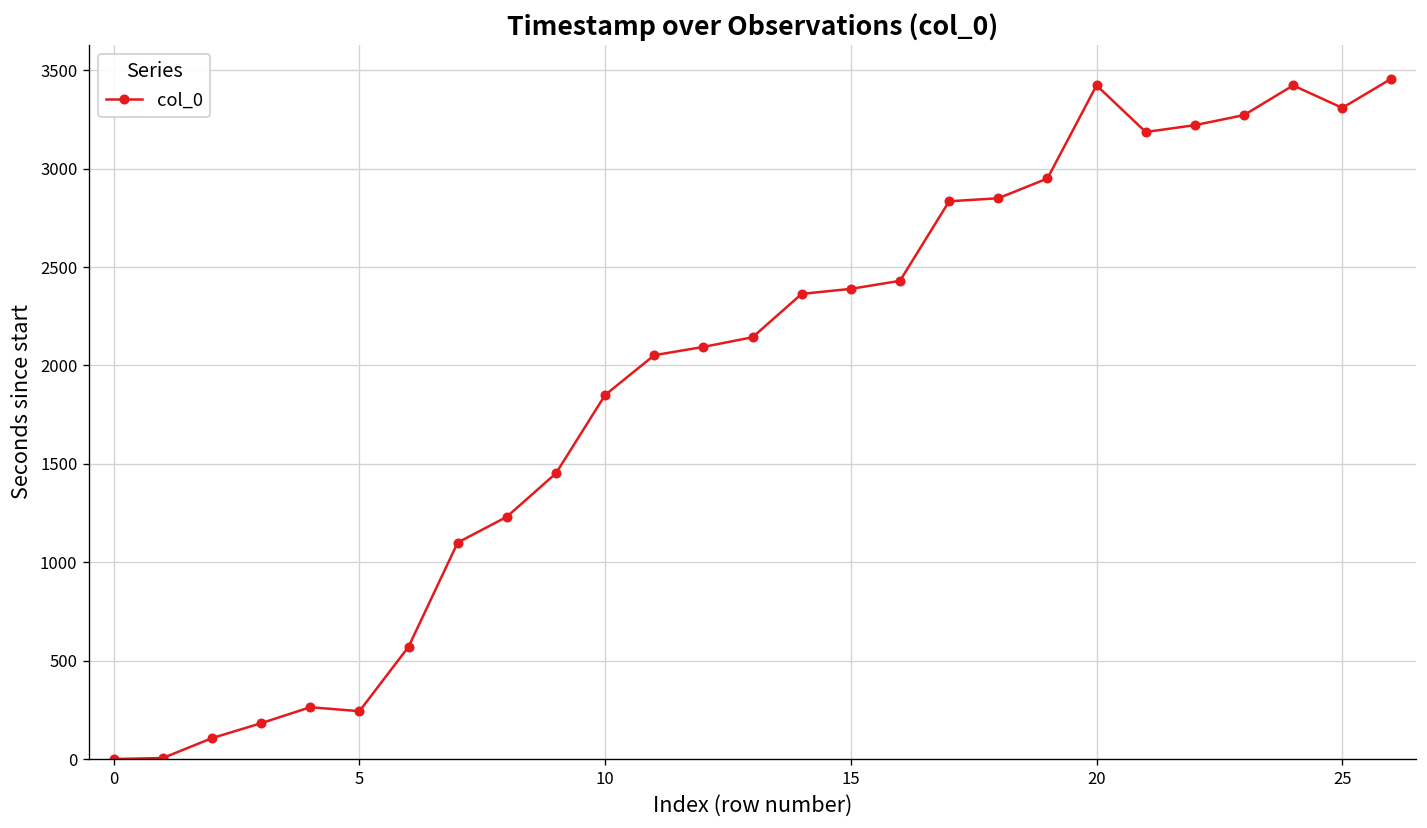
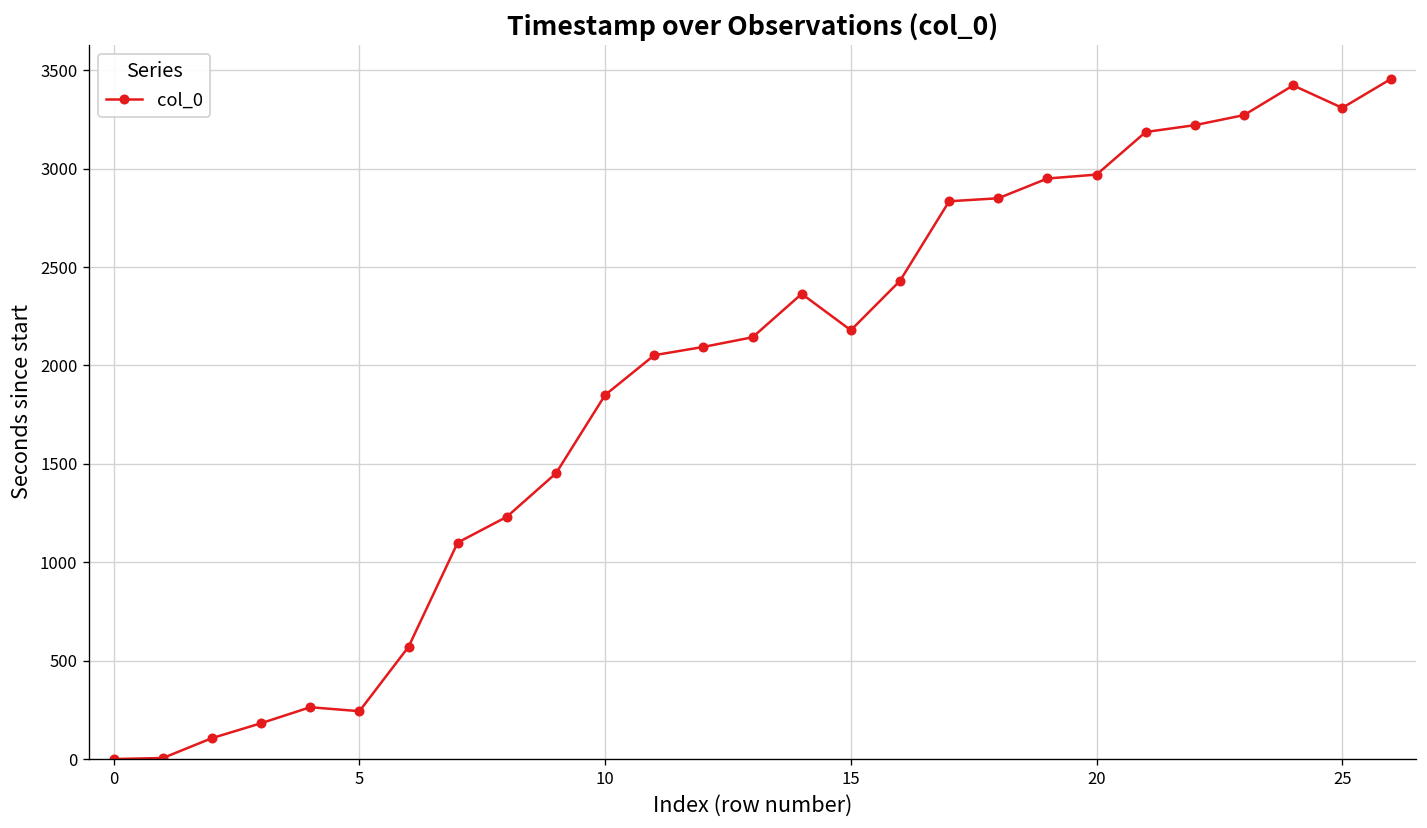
  {
    "0": 0,
    "5": 240,
    "10": 1850,
-   "15": 2390,
-   "20": 3420,
+   "15": 2180,
+   "20": 2970,
    "25": 3310
  }
